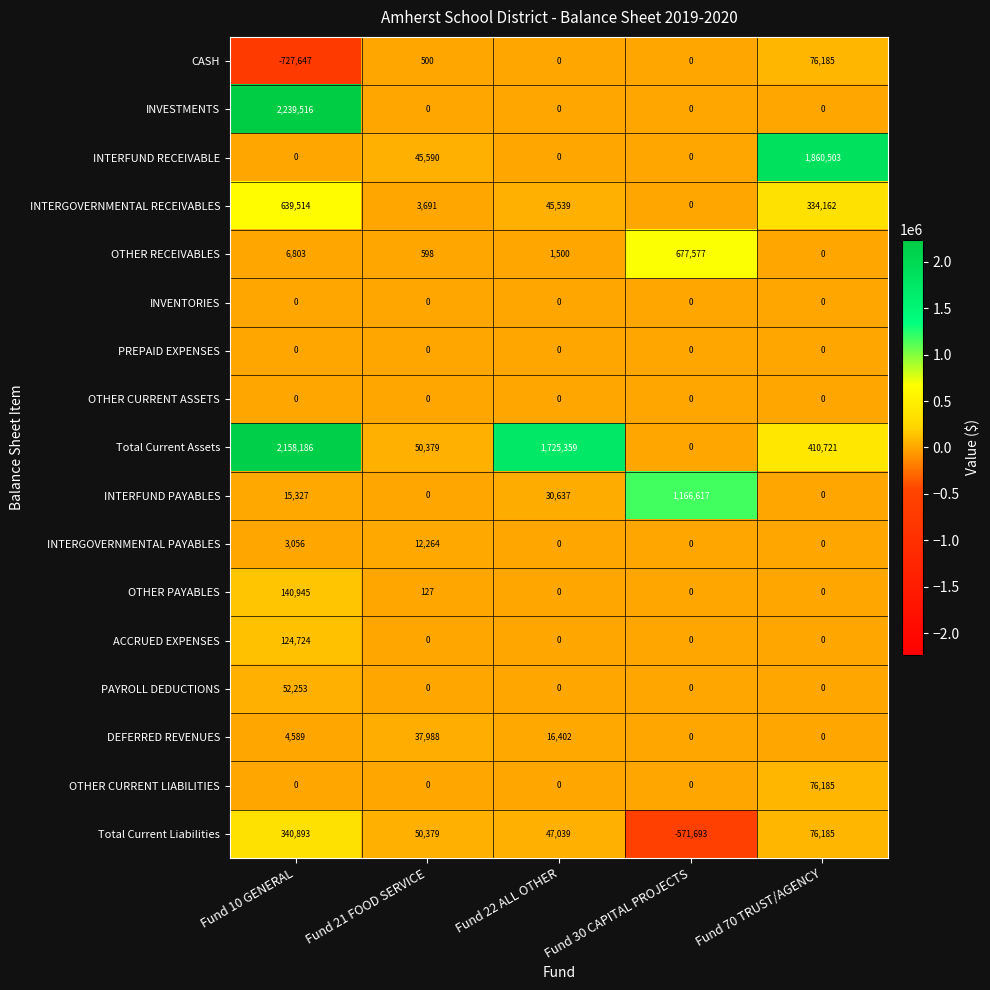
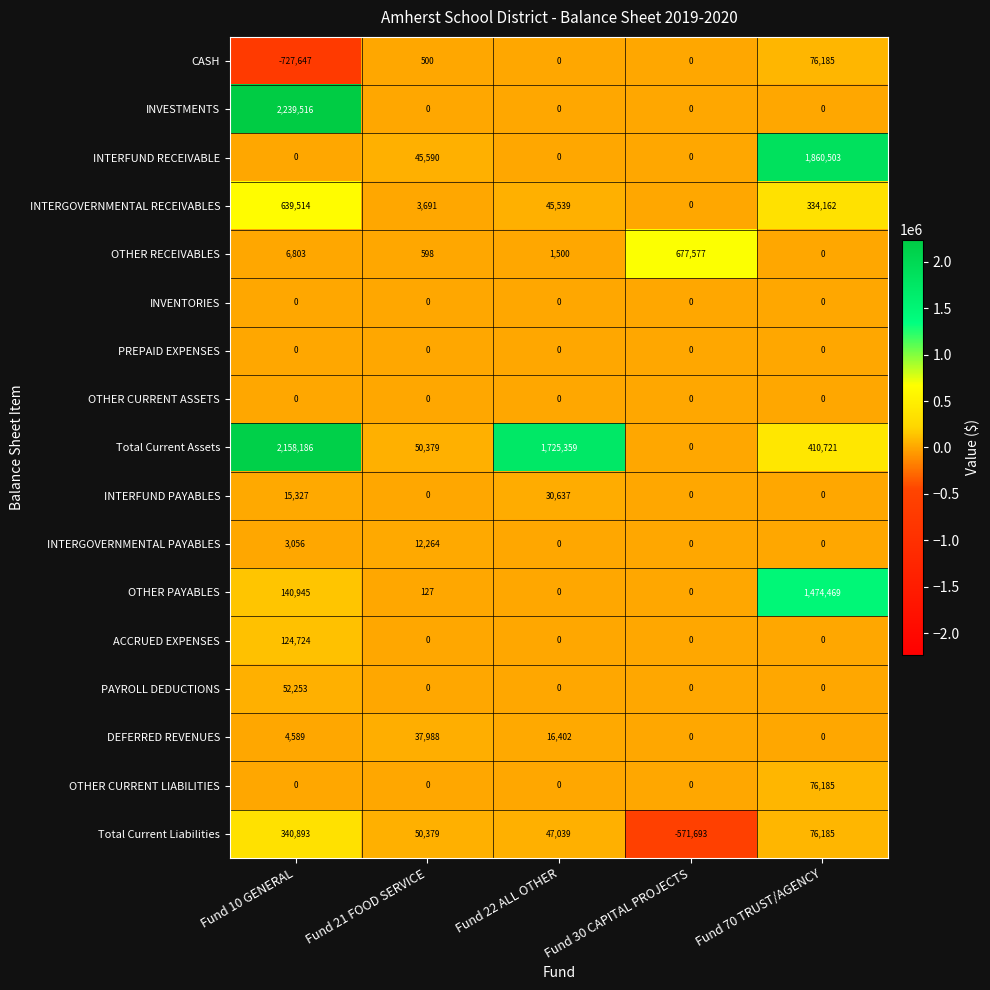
  {
    "CASH": {
      "Fund 10 GENERAL": "-727,647",
      "Fund 21 FOOD SERVICE": "500",
      "Fund 22 ALL OTHER": "0",
      "Fund 30 CAPITAL PROJECTS": "0",
      "Fund 70 TRUST/AGENCY": "76,185"
    },
    "INVESTMENTS": {
      "Fund 10 GENERAL": "2,239,516",
      "Fund 21 FOOD SERVICE": "0",
      "Fund 22 ALL OTHER": "0",
      "Fund 30 CAPITAL PROJECTS": "0",
      "Fund 70 TRUST/AGENCY": "0"
    },
    "INTERFUND RECEIVABLE": {
      "Fund 10 GENERAL": "0",
      "Fund 21 FOOD SERVICE": "45,590",
      "Fund 22 ALL OTHER": "0",
      "Fund 30 CAPITAL PROJECTS": "0",
      "Fund 70 TRUST/AGENCY": "1,860,503"
    },
    "INTERGOVERNMENTAL RECEIVABLES": {
      "Fund 10 GENERAL": "639,514",
      "Fund 21 FOOD SERVICE": "3,691",
      "Fund 22 ALL OTHER": "45,539",
      "Fund 30 CAPITAL PROJECTS": "0",
      "Fund 70 TRUST/AGENCY": "334,162"
    },
    "OTHER RECEIVABLES": {
      "Fund 10 GENERAL": "6,803",
      "Fund 21 FOOD SERVICE": "598",
      "Fund 22 ALL OTHER": "1,500",
      "Fund 30 CAPITAL PROJECTS": "677,577",
      "Fund 70 TRUST/AGENCY": "0"
    },
    "INVENTORIES": {
      "Fund 10 GENERAL": "0",
      "Fund 21 FOOD SERVICE": "0",
      "Fund 22 ALL OTHER": "0",
      "Fund 30 CAPITAL PROJECTS": "0",
      "Fund 70 TRUST/AGENCY": "0"
    },
    "PREPAID EXPENSES": {
      "Fund 10 GENERAL": "0",
      "Fund 21 FOOD SERVICE": "0",
      "Fund 22 ALL OTHER": "0",
      "Fund 30 CAPITAL PROJECTS": "0",
      "Fund 70 TRUST/AGENCY": "0"
    },
    "OTHER CURRENT ASSETS": {
      "Fund 10 GENERAL": "0",
      "Fund 21 FOOD SERVICE": "0",
      "Fund 22 ALL OTHER": "0",
      "Fund 30 CAPITAL PROJECTS": "0",
      "Fund 70 TRUST/AGENCY": "0"
    },
    "Total Current Assets": {
      "Fund 10 GENERAL": "2,158,186",
      "Fund 21 FOOD SERVICE": "50,379",
      "Fund 22 ALL OTHER": "1,725,359",
      "Fund 30 CAPITAL PROJECTS": "0",
      "Fund 70 TRUST/AGENCY": "410,721"
    },
    "INTERFUND PAYABLES": {
      "Fund 10 GENERAL": "15,327",
      "Fund 21 FOOD SERVICE": "0",
      "Fund 22 ALL OTHER": "30,637",
-     "Fund 30 CAPITAL PROJECTS": "1,166,617",
+     "Fund 30 CAPITAL PROJECTS": "0",
      "Fund 70 TRUST/AGENCY": "0"
    },
    "INTERGOVERNMENTAL PAYABLES": {
      "Fund 10 GENERAL": "3,056",
      "Fund 21 FOOD SERVICE": "12,264",
      "Fund 22 ALL OTHER": "0",
      "Fund 30 CAPITAL PROJECTS": "0",
      "Fund 70 TRUST/AGENCY": "0"
    },
    "OTHER PAYABLES": {
      "Fund 10 GENERAL": "140,945",
      "Fund 21 FOOD SERVICE": "127",
      "Fund 22 ALL OTHER": "0",
      "Fund 30 CAPITAL PROJECTS": "0",
-     "Fund 70 TRUST/AGENCY": "0"
+     "Fund 70 TRUST/AGENCY": "1,474,469"
    },
    "ACCRUED EXPENSES": {
      "Fund 10 GENERAL": "124,724",
      "Fund 21 FOOD SERVICE": "0",
      "Fund 22 ALL OTHER": "0",
      "Fund 30 CAPITAL PROJECTS": "0",
      "Fund 70 TRUST/AGENCY": "0"
    },
    "PAYROLL DEDUCTIONS": {
      "Fund 10 GENERAL": "52,253",
      "Fund 21 FOOD SERVICE": "0",
      "Fund 22 ALL OTHER": "0",
      "Fund 30 CAPITAL PROJECTS": "0",
      "Fund 70 TRUST/AGENCY": "0"
    },
    "DEFERRED REVENUES": {
      "Fund 10 GENERAL": "4,589",
      "Fund 21 FOOD SERVICE": "37,988",
      "Fund 22 ALL OTHER": "16,402",
      "Fund 30 CAPITAL PROJECTS": "0",
      "Fund 70 TRUST/AGENCY": "0"
    },
    "OTHER CURRENT LIABILITIES": {
      "Fund 10 GENERAL": "0",
      "Fund 21 FOOD SERVICE": "0",
      "Fund 22 ALL OTHER": "0",
      "Fund 30 CAPITAL PROJECTS": "0",
      "Fund 70 TRUST/AGENCY": "76,185"
    },
    "Total Current Liabilities": {
      "Fund 10 GENERAL": "340,893",
      "Fund 21 FOOD SERVICE": "50,379",
      "Fund 22 ALL OTHER": "47,039",
      "Fund 30 CAPITAL PROJECTS": "-571,693",
      "Fund 70 TRUST/AGENCY": "76,185"
    }
  }
